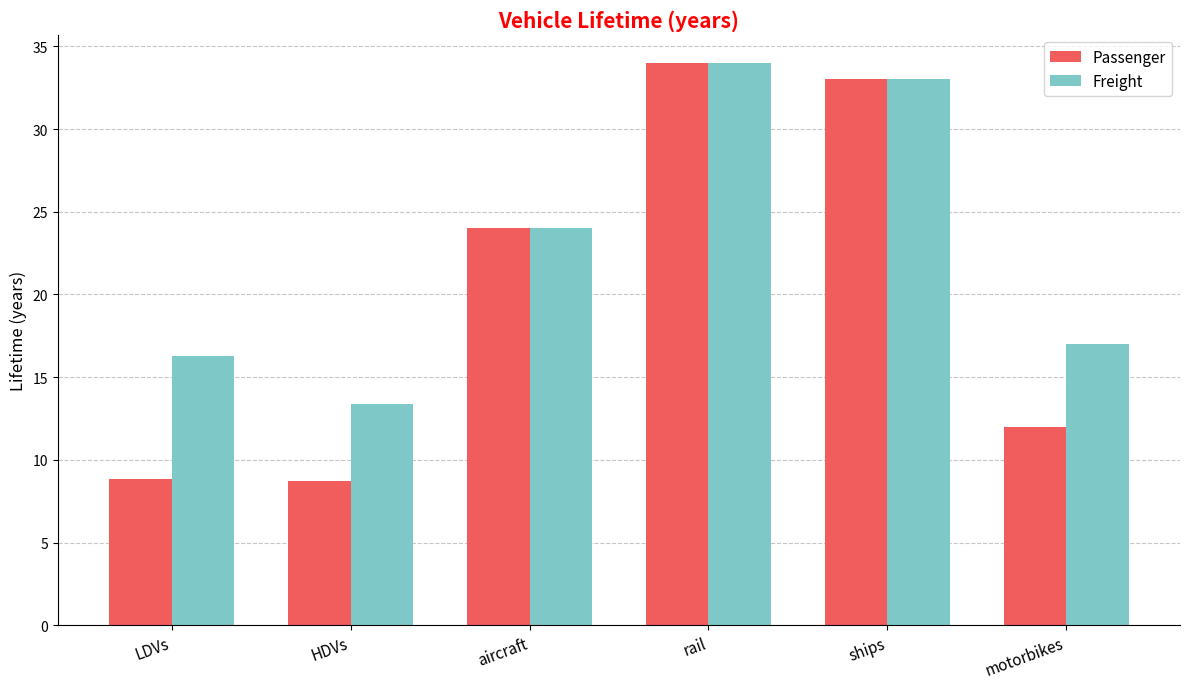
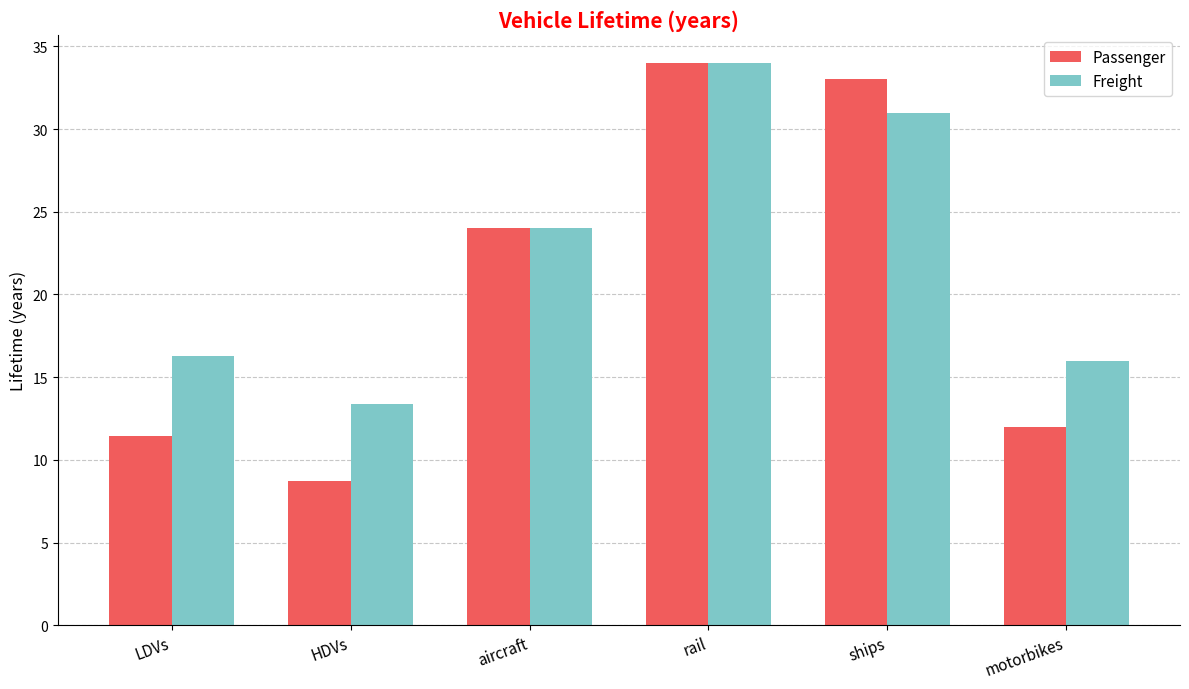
  {
    "Passenger": {
-     "LDVs": 8.9,
+     "LDVs": 11.4,
      "HDVs": 8.8,
      "aircraft": 24.0,
      "rail": 34.0,
      "ships": 33.0,
      "motorbikes": 12.0
    },
    "Freight": {
      "LDVs": 16.3,
      "HDVs": 13.4,
      "aircraft": 24,
      "rail": 34,
-     "ships": 33,
-     "motorbikes": 17
+     "ships": 31,
+     "motorbikes": 16
    }
  }
